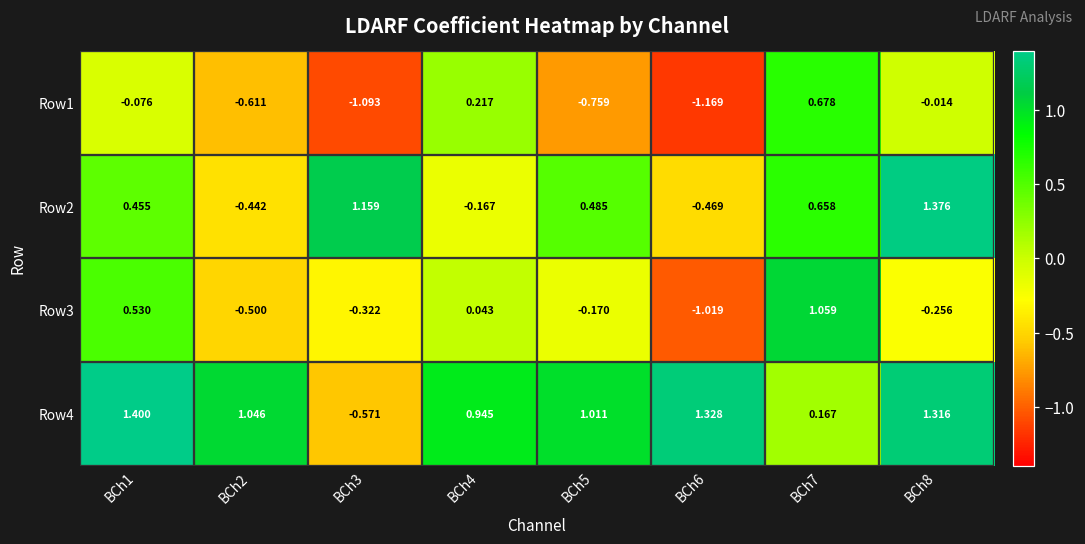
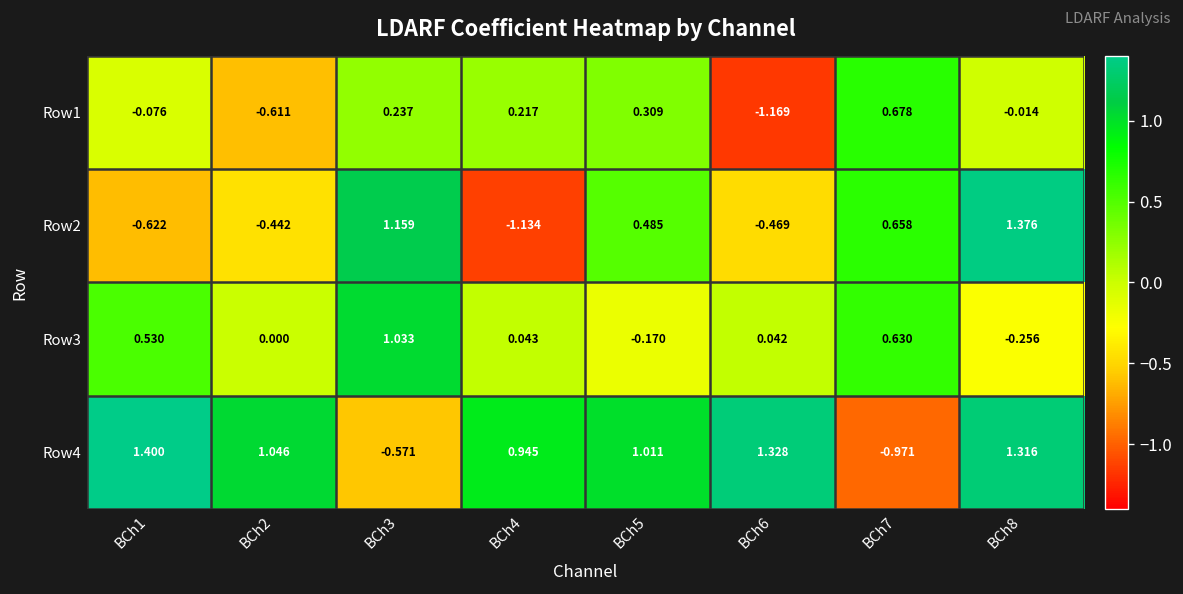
  {
    "Row1": {
      "BCh1": -0.076,
      "BCh2": -0.611,
-     "BCh3": -1.093,
+     "BCh3": 0.237,
      "BCh4": 0.217,
-     "BCh5": -0.759,
+     "BCh5": 0.309,
      "BCh6": -1.169,
      "BCh7": 0.678,
      "BCh8": -0.014
    },
    "Row2": {
-     "BCh1": 0.455,
+     "BCh1": -0.622,
      "BCh2": -0.442,
      "BCh3": 1.159,
-     "BCh4": -0.167,
+     "BCh4": -1.134,
      "BCh5": 0.485,
      "BCh6": -0.469,
      "BCh7": 0.658,
      "BCh8": 1.376
    },
    "Row3": {
      "BCh1": 0.530,
-     "BCh2": -0.500,
-     "BCh3": -0.322,
+     "BCh2": 0.000,
+     "BCh3": 1.033,
      "BCh4": 0.043,
      "BCh5": -0.170,
-     "BCh6": -1.019,
-     "BCh7": 1.059,
+     "BCh6": 0.042,
+     "BCh7": 0.630,
      "BCh8": -0.256
    },
    "Row4": {
      "BCh1": 1.400,
      "BCh2": 1.046,
      "BCh3": -0.571,
      "BCh4": 0.945,
      "BCh5": 1.011,
      "BCh6": 1.328,
-     "BCh7": 0.167,
+     "BCh7": -0.971,
      "BCh8": 1.316
    }
  }
